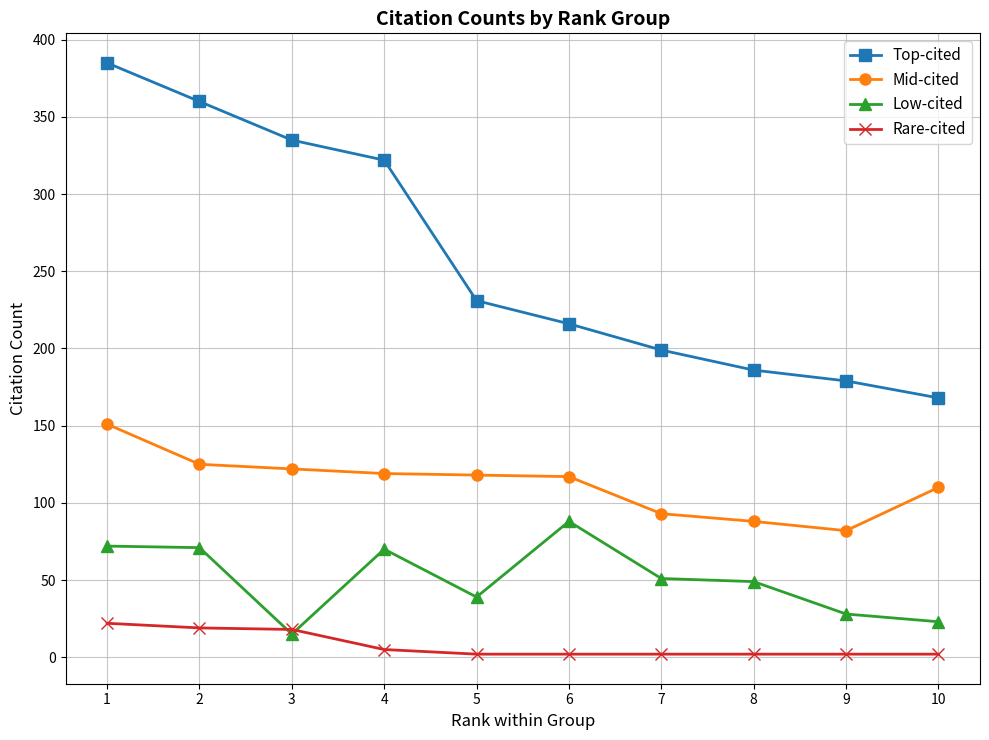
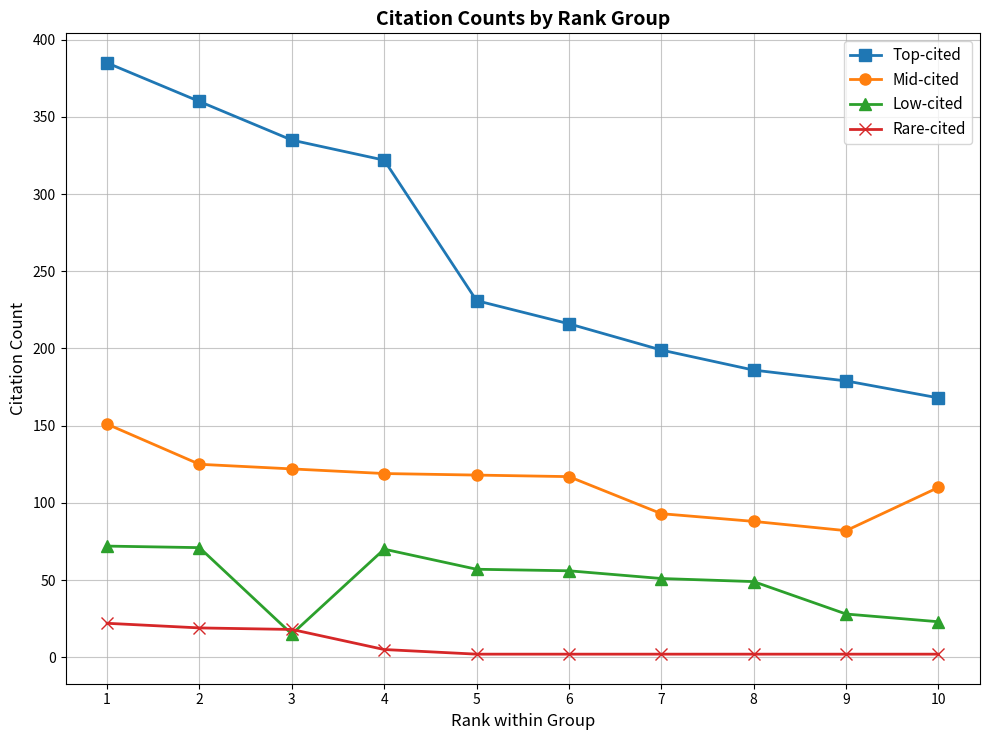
  {
    "Top-cited": {
      "1": 385,
      "2": 360,
      "3": 335,
      "4": 322,
      "5": 231,
      "6": 216,
      "7": 199,
      "8": 186,
      "9": 179,
      "10": 168
    },
    "Mid-cited": {
      "1": 151,
      "2": 125,
      "3": 122,
      "4": 119,
      "5": 118,
      "6": 117,
      "7": 93,
      "8": 88,
      "9": 82,
      "10": 110
    },
    "Low-cited": {
      "1": 72,
      "2": 71,
      "3": 15,
      "4": 70,
-     "5": 39,
-     "6": 88,
+     "5": 57,
+     "6": 56,
      "7": 51,
      "8": 49,
      "9": 28,
      "10": 23
    },
    "Rare-cited": {
      "1": 22,
      "2": 19,
      "3": 18,
      "4": 5,
      "5": 2,
      "6": 2,
      "7": 2,
      "8": 2,
      "9": 2,
      "10": 2
    }
  }
